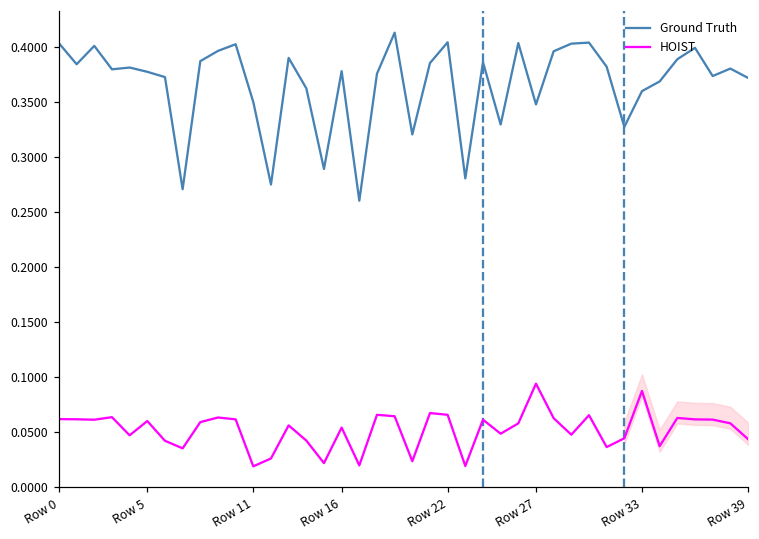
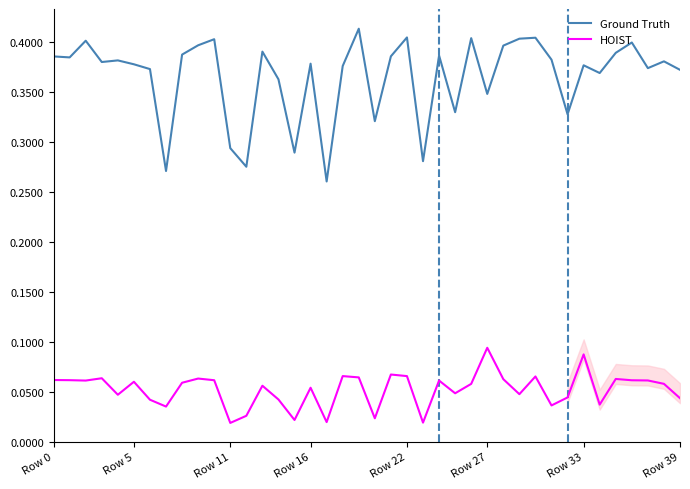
  {
    "Ground Truth": {
-     "Row 0": 0.40,
+     "Row 0": 0.39,
      "Row 5": 0.38,
-     "Row 11": 0.35,
+     "Row 11": 0.29,
      "Row 16": 0.38,
      "Row 22": 0.40,
      "Row 27": 0.35,
-     "Row 33": 0.36,
+     "Row 33": 0.38,
      "Row 39": 0.37
    },
    "HOIST": {
      "Row 0": 0.06,
      "Row 5": 0.06,
      "Row 11": 0.02,
      "Row 16": 0.05,
      "Row 22": 0.07,
      "Row 27": 0.09,
      "Row 33": 0.09,
      "Row 39": 0.04
    }
  }
